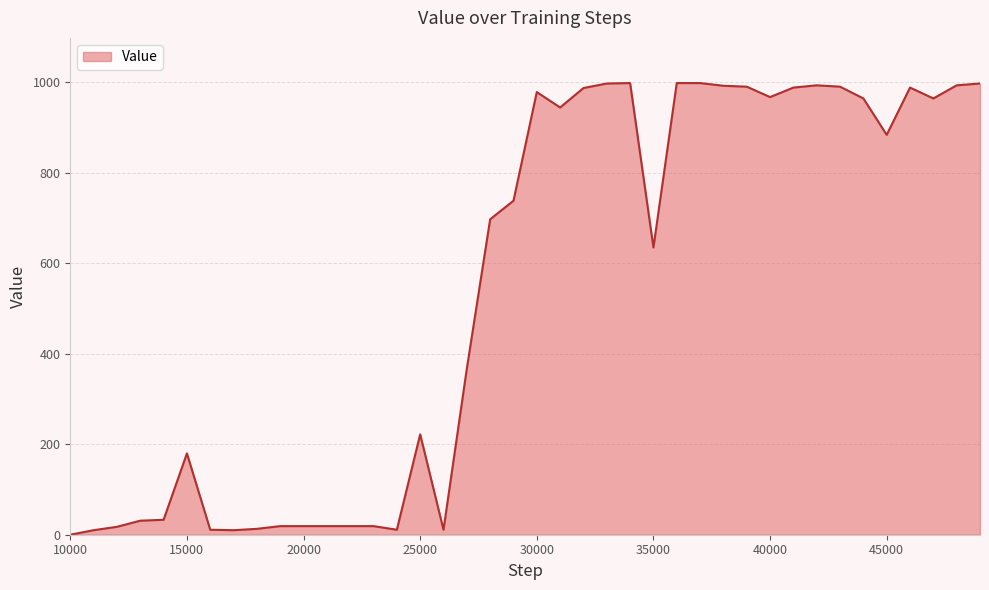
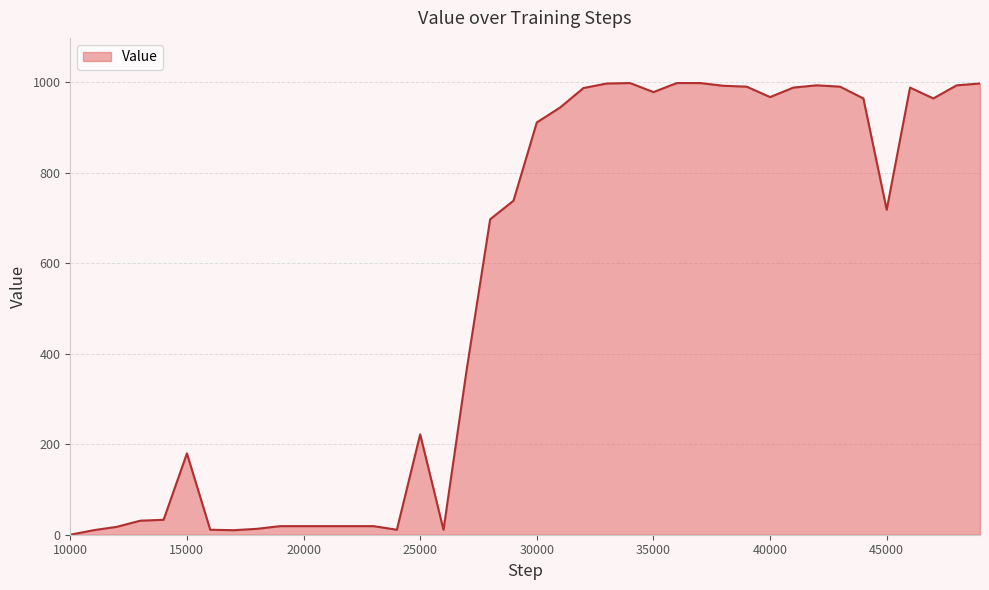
  {
    "10000": 0,
    "15000": 180,
    "20000": 20,
    "25000": 220,
-   "30000": 980,
-   "35000": 630,
+   "30000": 910,
+   "35000": 980,
    "40000": 970,
-   "45000": 880
+   "45000": 720
  }
